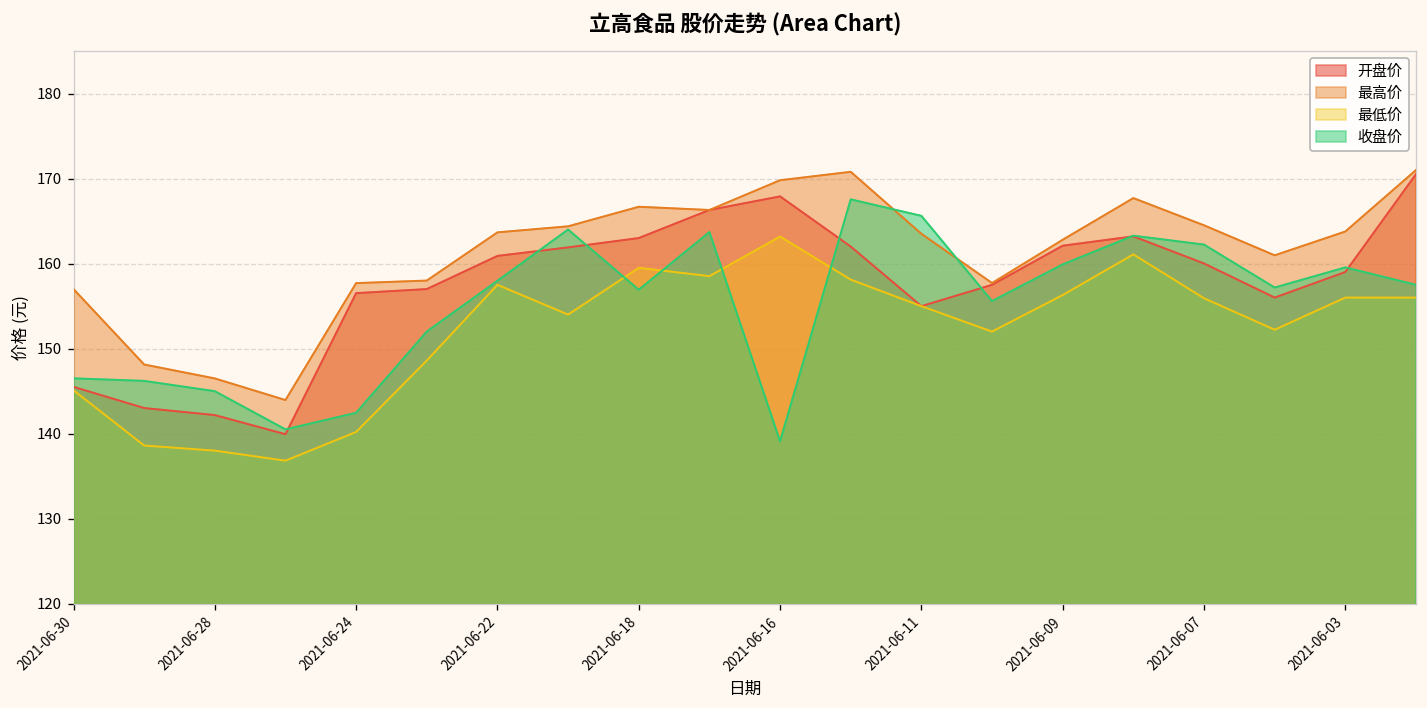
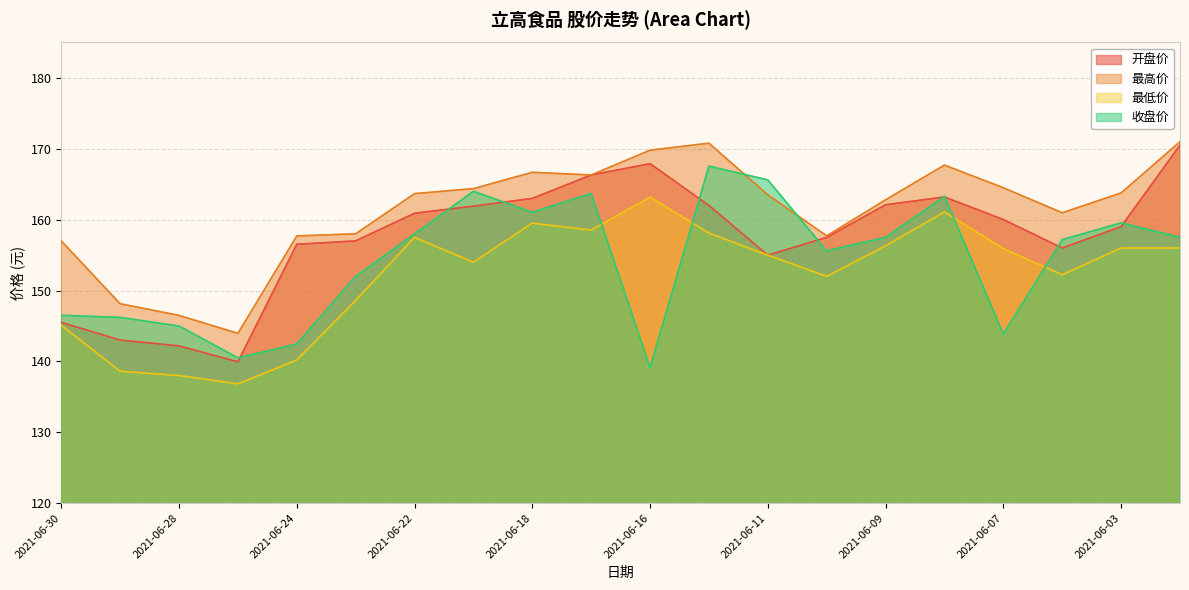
  {
    "收盘价": {
      "2021-06-30": 147,
      "2021-06-28": 145,
      "2021-06-24": 142,
      "2021-06-22": 158,
-     "2021-06-18": 157,
+     "2021-06-18": 161,
      "2021-06-16": 139,
      "2021-06-11": 166,
-     "2021-06-09": 160,
-     "2021-06-07": 162,
+     "2021-06-09": 158,
+     "2021-06-07": 144,
      "2021-06-03": 160
    }
  }
